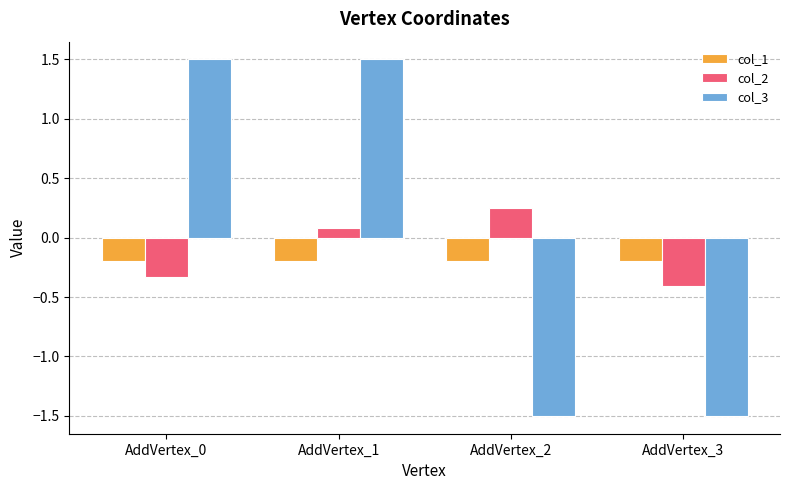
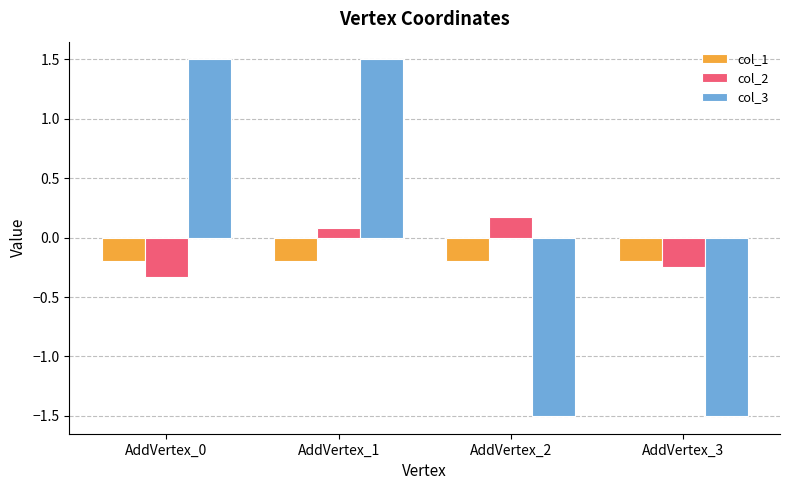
  {
    "col_1": {
      "AddVertex_0": -0.20,
      "AddVertex_1": -0.20,
      "AddVertex_2": -0.20,
      "AddVertex_3": -0.20
    },
    "col_2": {
      "AddVertex_0": -0.33,
      "AddVertex_1": 0.08,
-     "AddVertex_2": 0.25,
-     "AddVertex_3": -0.41
+     "AddVertex_2": 0.17,
+     "AddVertex_3": -0.25
    },
    "col_3": {
      "AddVertex_0": 1.50,
      "AddVertex_1": 1.50,
      "AddVertex_2": -1.50,
      "AddVertex_3": -1.50
    }
  }
